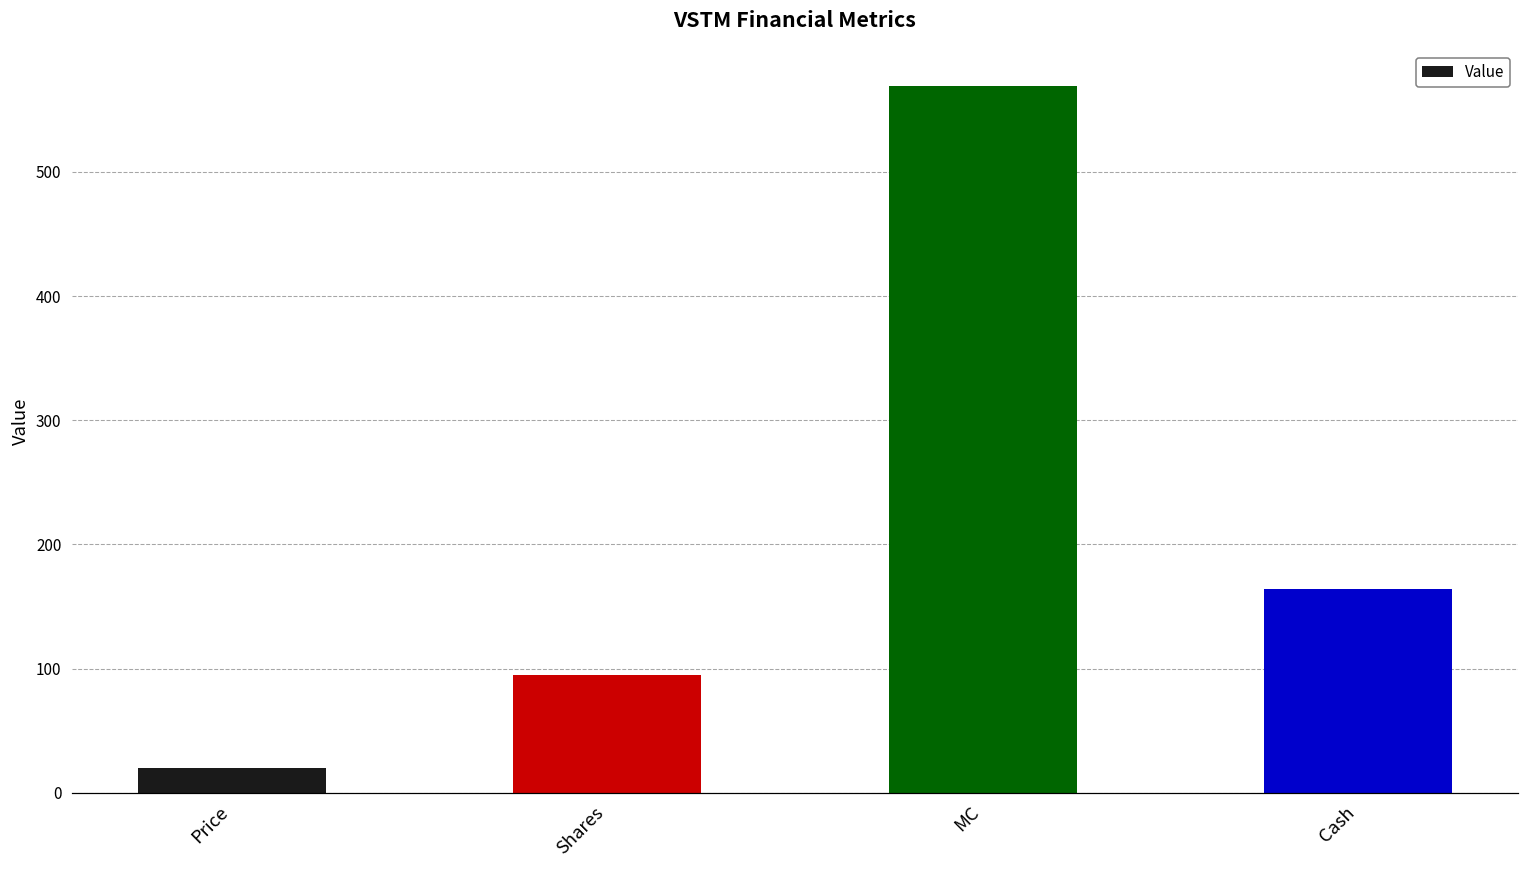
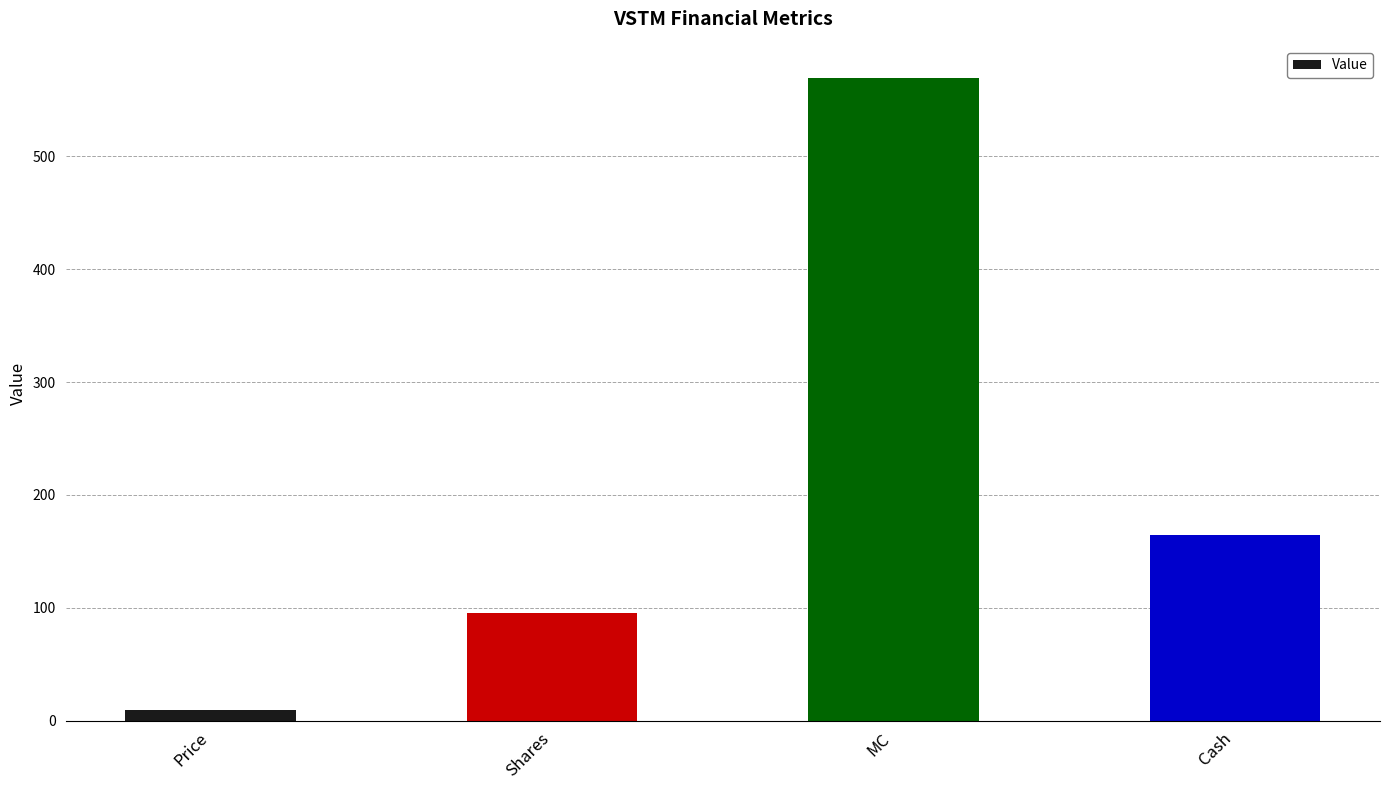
  {
-   "Price": 20,
+   "Price": 9,
    "Shares": 95,
    "MC": 569,
    "Cash": 164
  }
